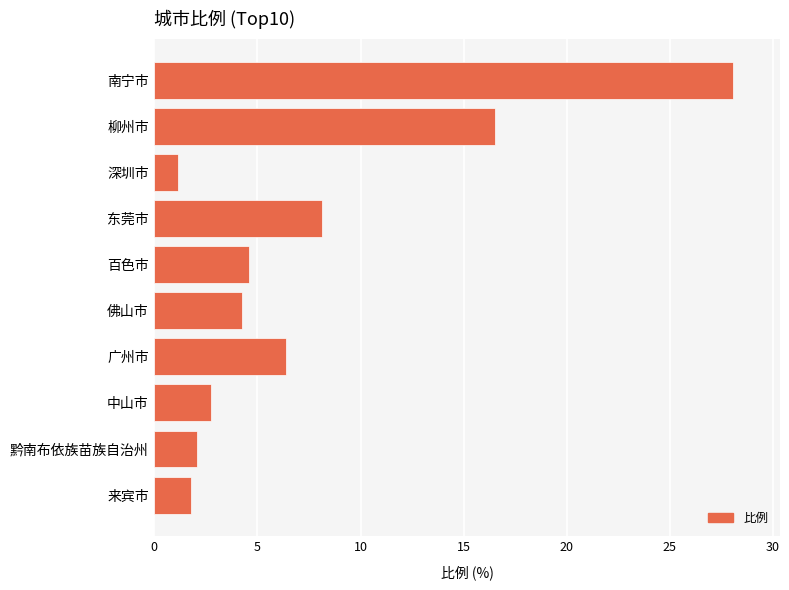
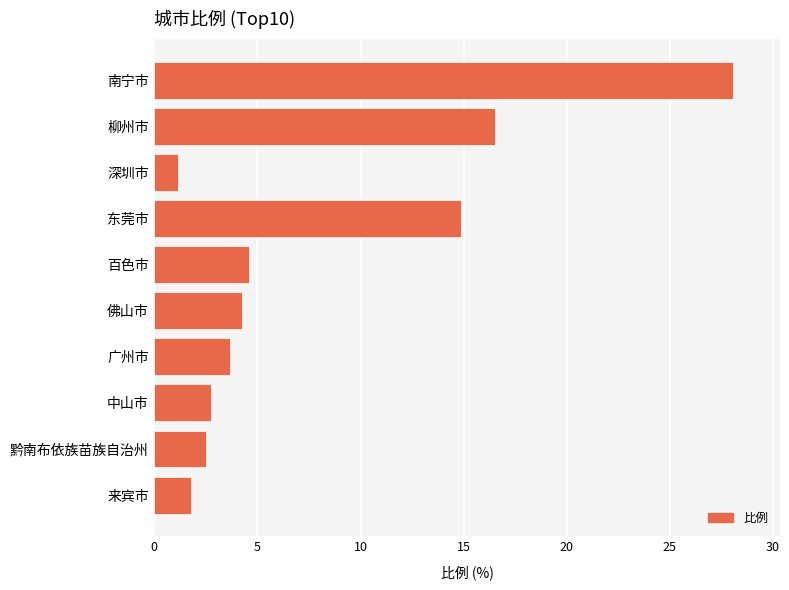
  {
    "南宁市": 28.1,
    "柳州市": 16.5,
    "深圳市": 1.1,
-   "东莞市": 8.1,
+   "东莞市": 14.9,
    "百色市": 4.6,
    "佛山市": 4.3,
-   "广州市": 6.4,
+   "广州市": 3.7,
    "中山市": 2.8,
-   "黔南布依族苗族自治州": 2.1,
+   "黔南布依族苗族自治州": 2.5,
    "来宾市": 1.8
  }
